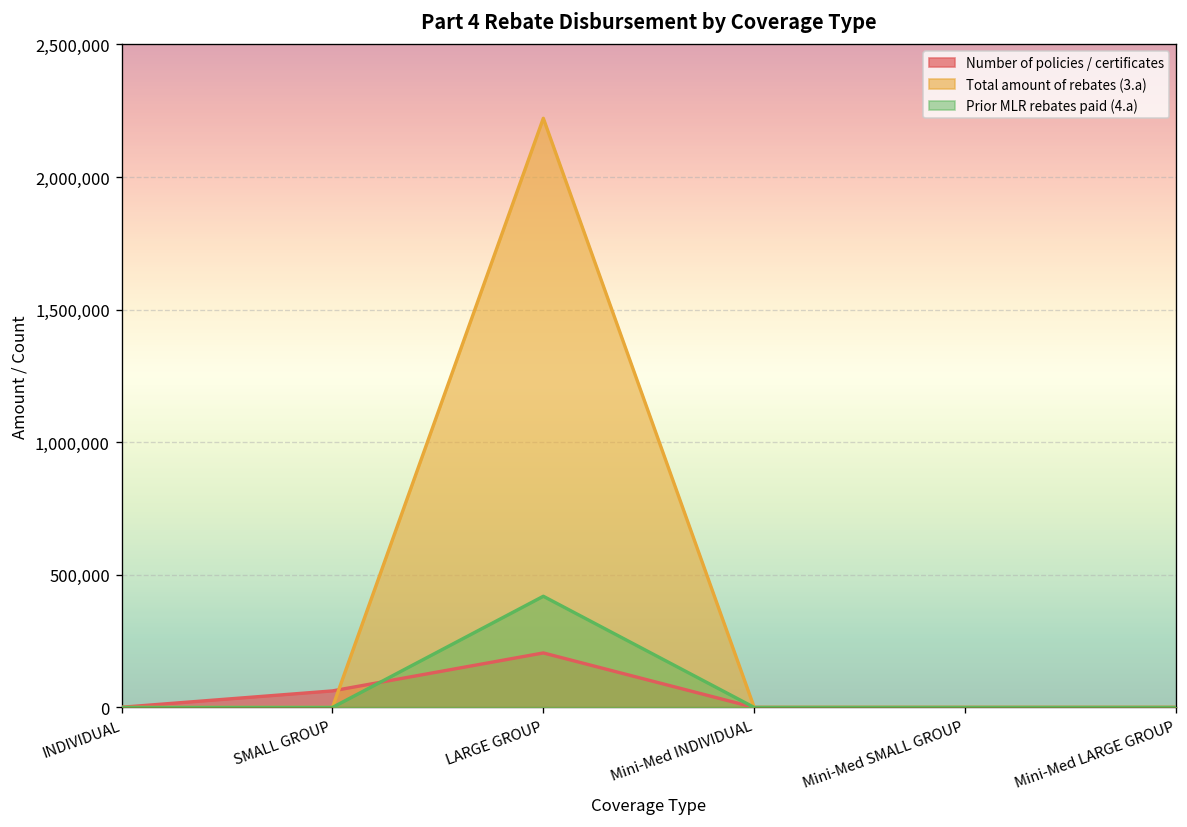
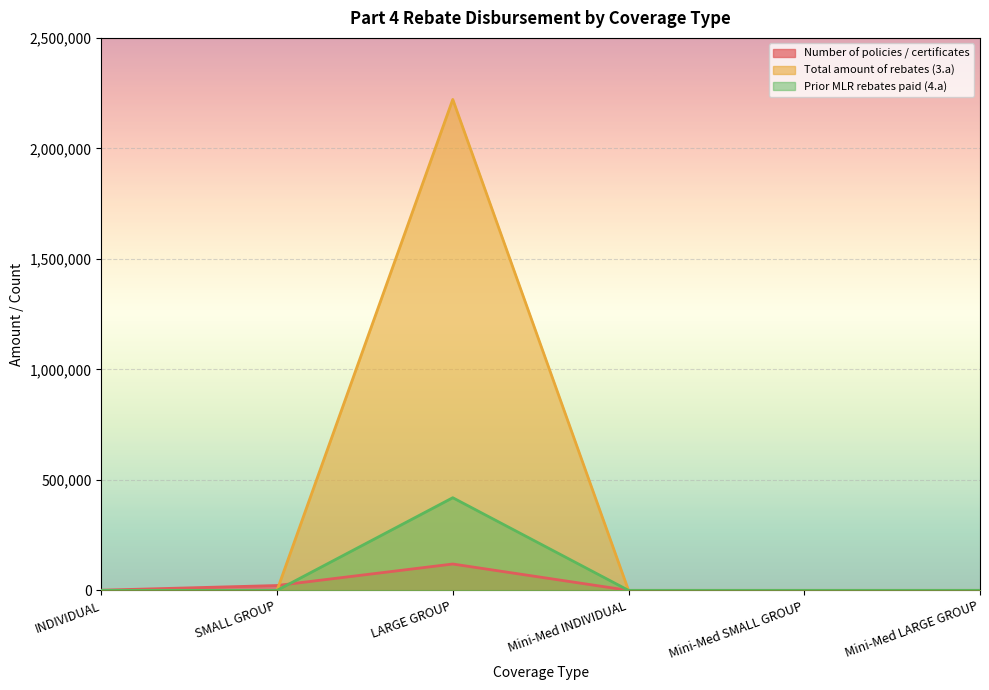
  {
    "Number of policies / certificates": {
-     "SMALL GROUP": "60,000",
-     "LARGE GROUP": "210,000"
+     "SMALL GROUP": "20,000",
+     "LARGE GROUP": "120,000"
    },
    "Total amount of rebates (3.a)": {
      "LARGE GROUP": "2,220,000"
    },
    "Prior MLR rebates paid (4.a)": {
      "LARGE GROUP": "420,000"
    }
  }
